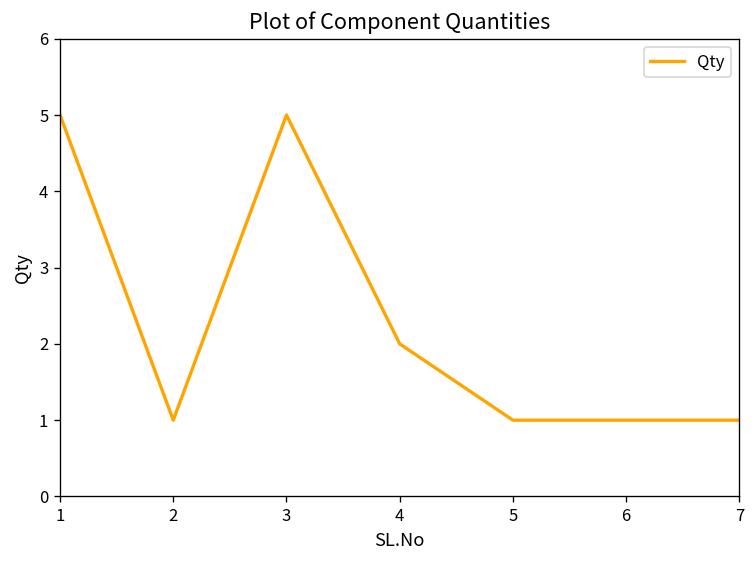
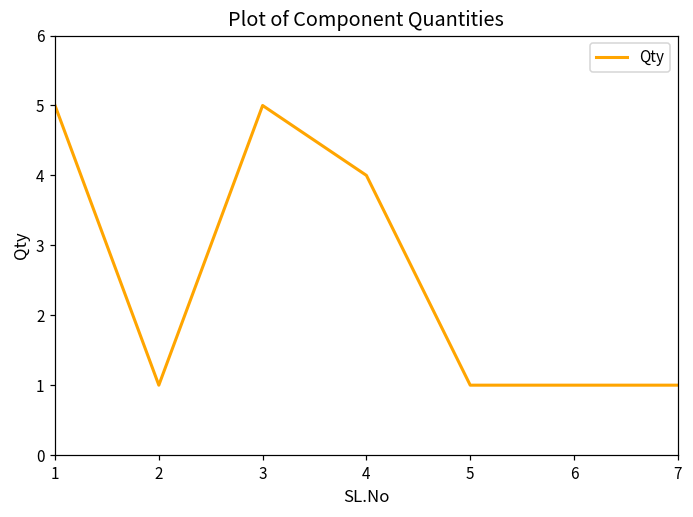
  {
    "1": 5,
    "2": 1,
    "3": 5,
-   "4": 2,
+   "4": 4,
    "5": 1,
    "6": 1,
    "7": 1
  }
